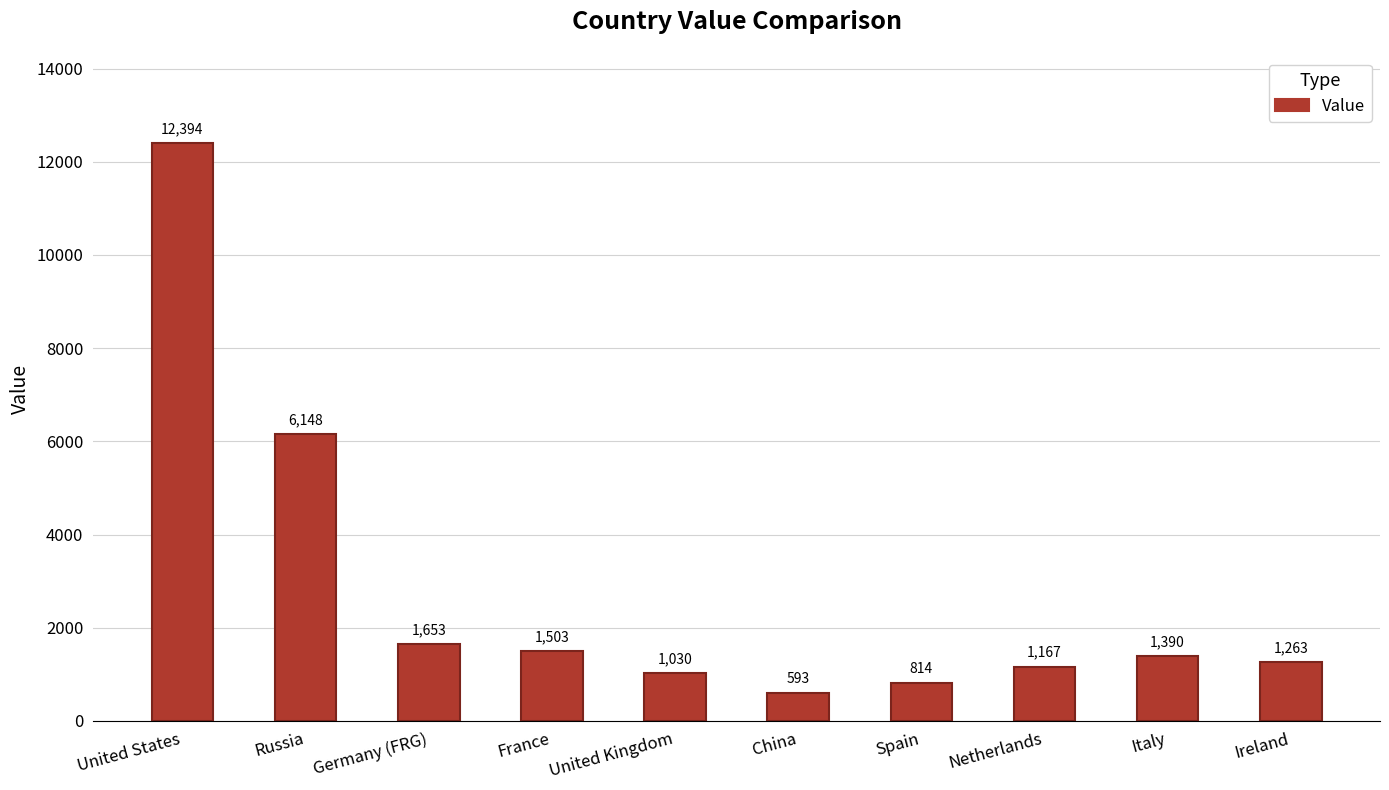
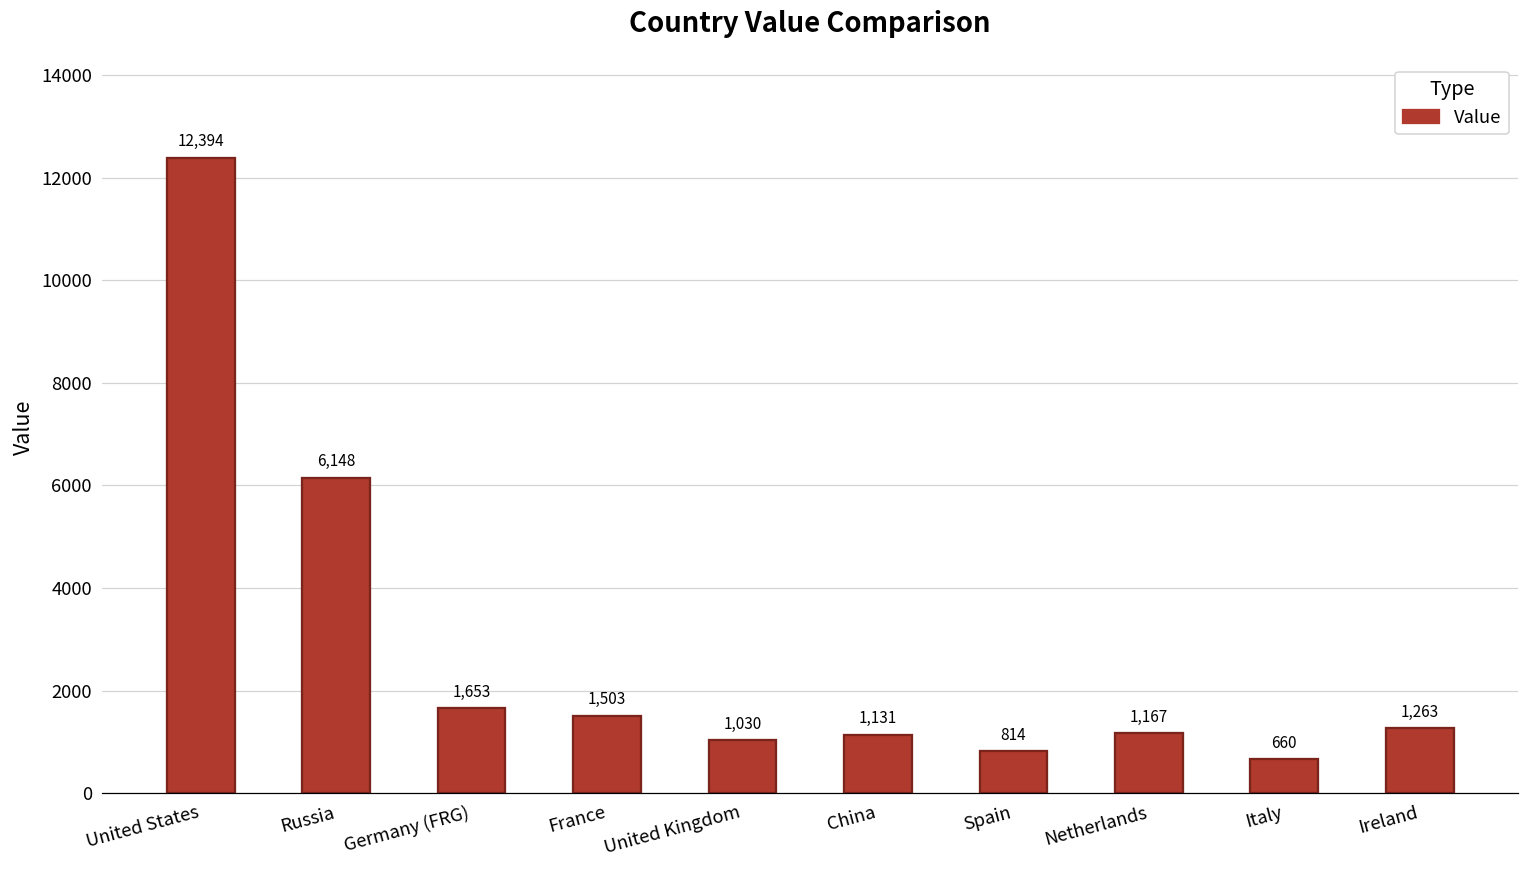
  {
    "United States": "12,394",
    "Russia": "6,148",
    "Germany (FRG)": "1,653",
    "France": "1,503",
    "United Kingdom": "1,030",
-   "China": "593",
+   "China": "1,131",
    "Spain": "814",
    "Netherlands": "1,167",
-   "Italy": "1,390",
+   "Italy": "660",
    "Ireland": "1,263"
  }
